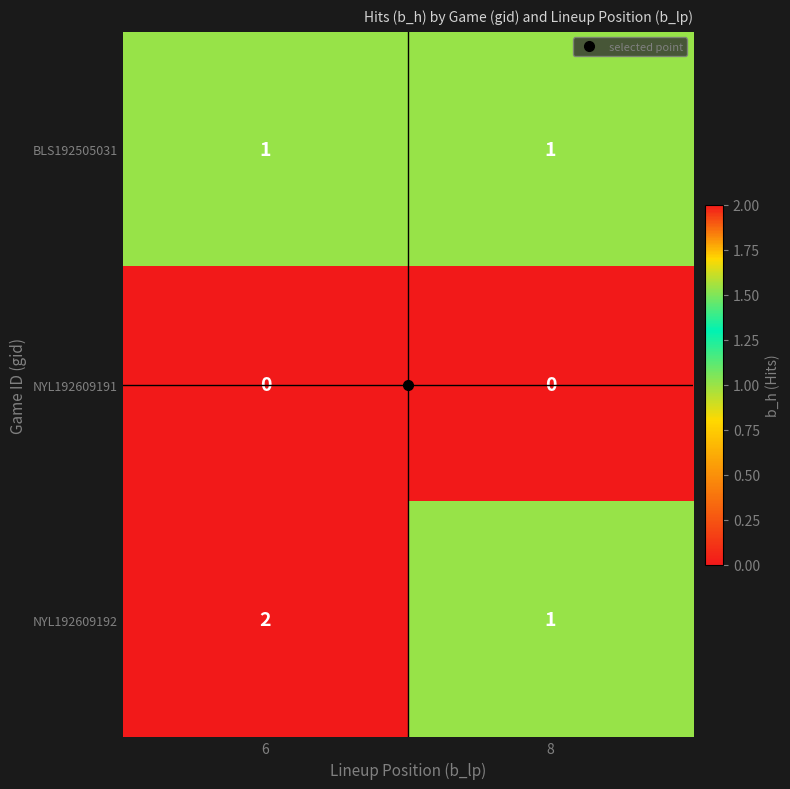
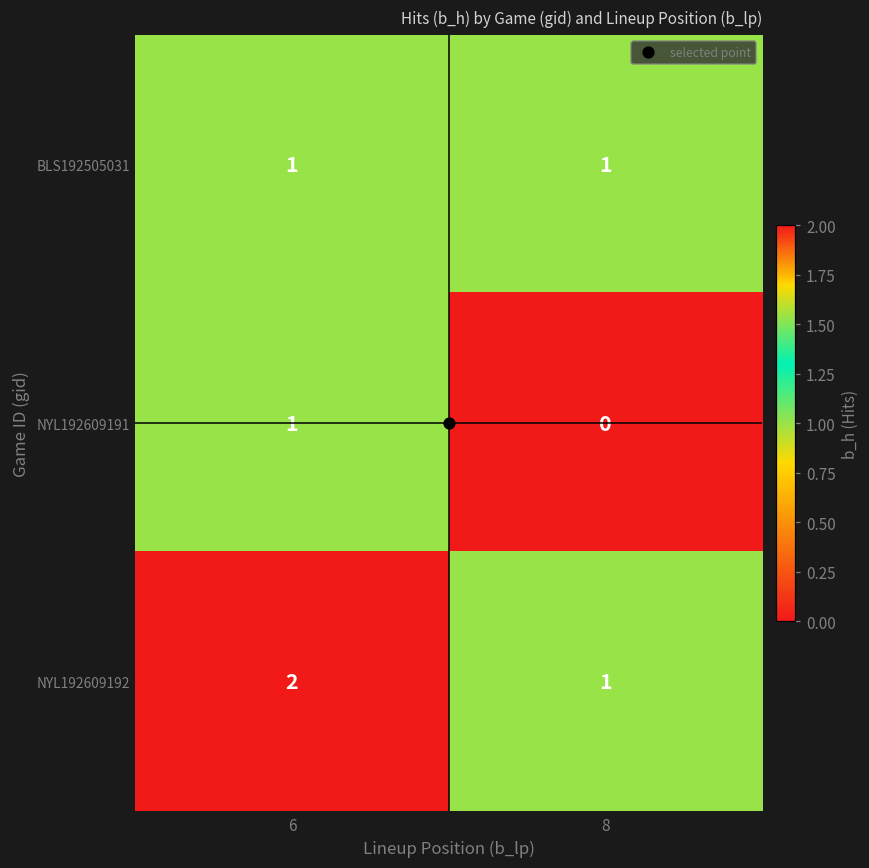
  {
    "BLS192505031": {
      "6": 1,
      "8": 1
    },
    "NYL192609191": {
-     "6": 0,
+     "6": 1,
      "8": 0
    },
    "NYL192609192": {
      "6": 2,
      "8": 1
    }
  }
